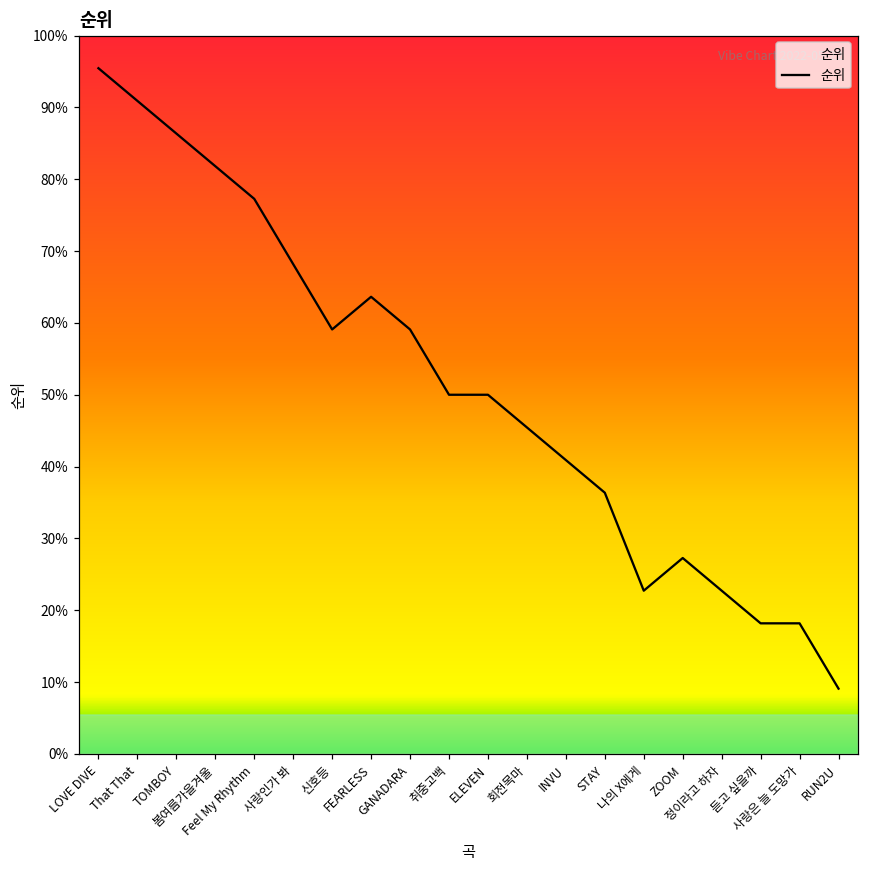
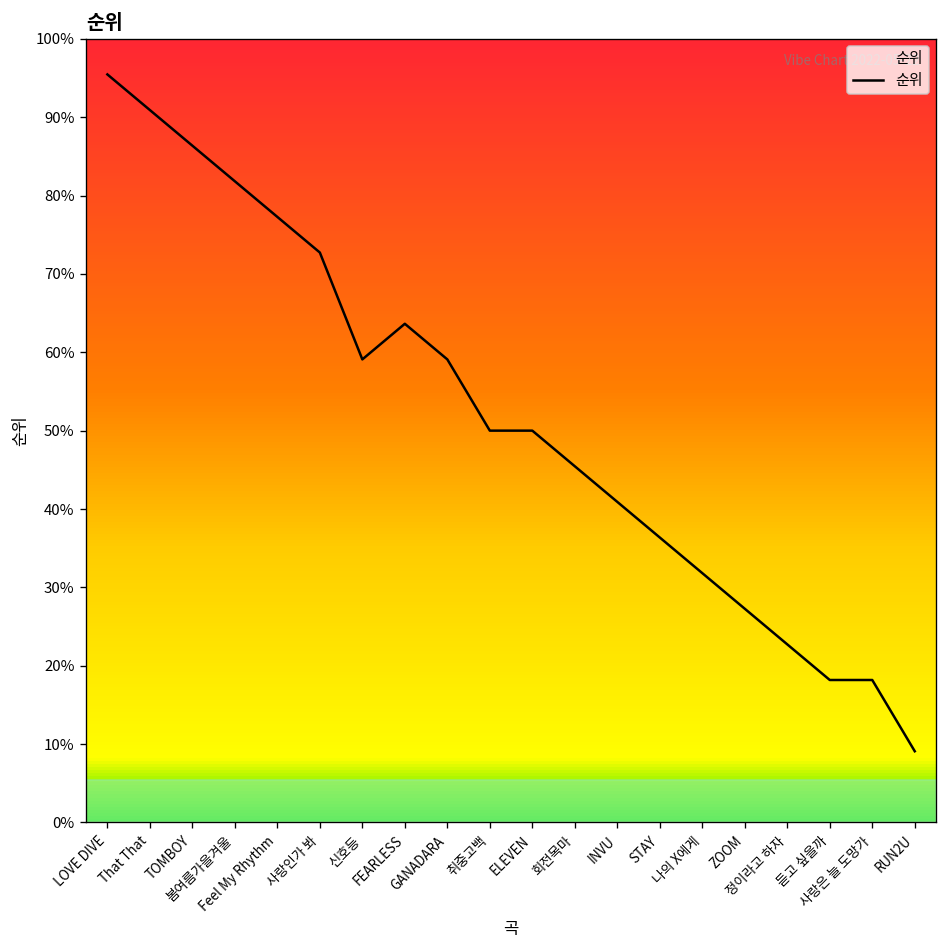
  {
    "LOVE DIVE": "95%",
    "That That": "91%",
    "TOMBOY": "86%",
    "봄여름가을겨울": "82%",
    "Feel My Rhythm": "77%",
-   "사랑인가 봐": "68%",
+   "사랑인가 봐": "73%",
    "신호등": "59%",
    "FEARLESS": "64%",
    "GANADARA": "59%",
    "취중고백": "50%",
    "ELEVEN": "50%",
    "회전목마": "45%",
    "INVU": "41%",
    "STAY": "36%",
-   "나의 X에게": "23%",
+   "나의 X에게": "32%",
    "ZOOM": "27%",
    "정이라고 하자": "23%",
    "듣고 싶을까": "18%",
    "사랑은 늘 도망가": "18%",
    "RUN2U": "9%"
  }
